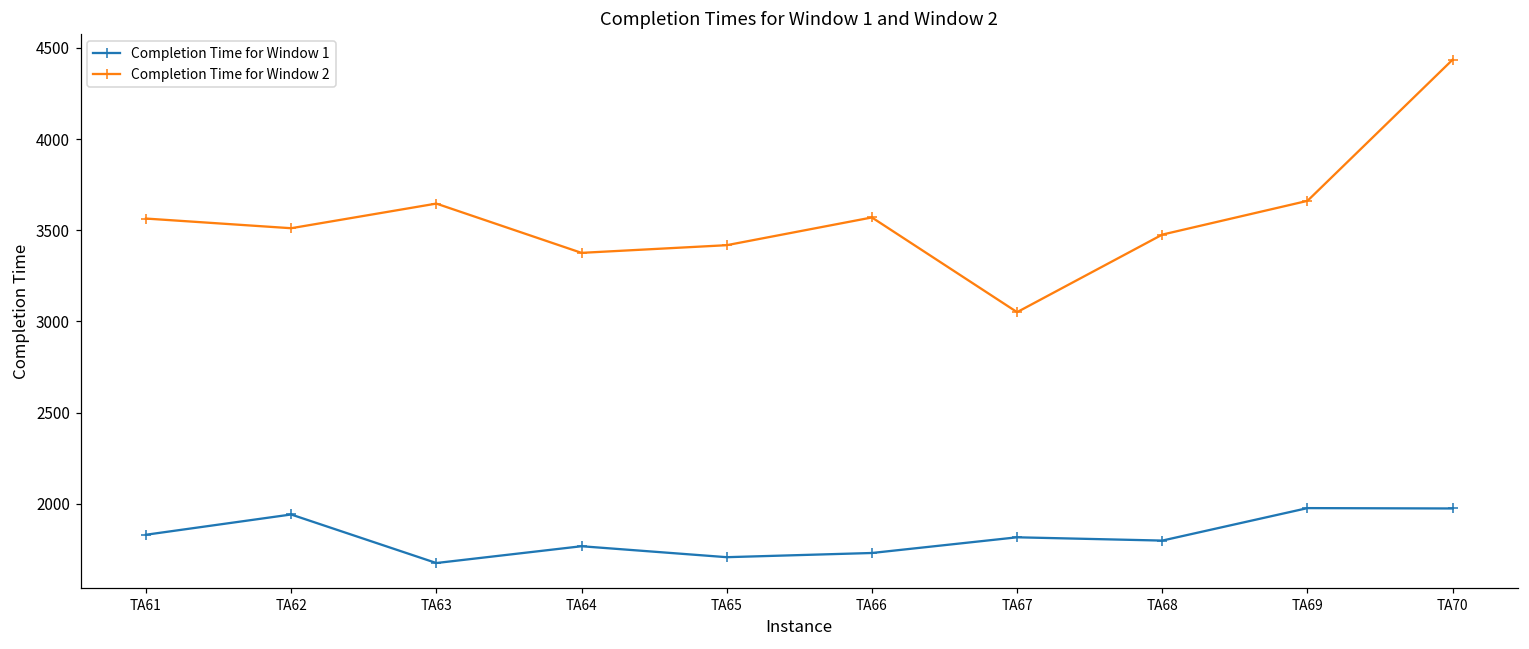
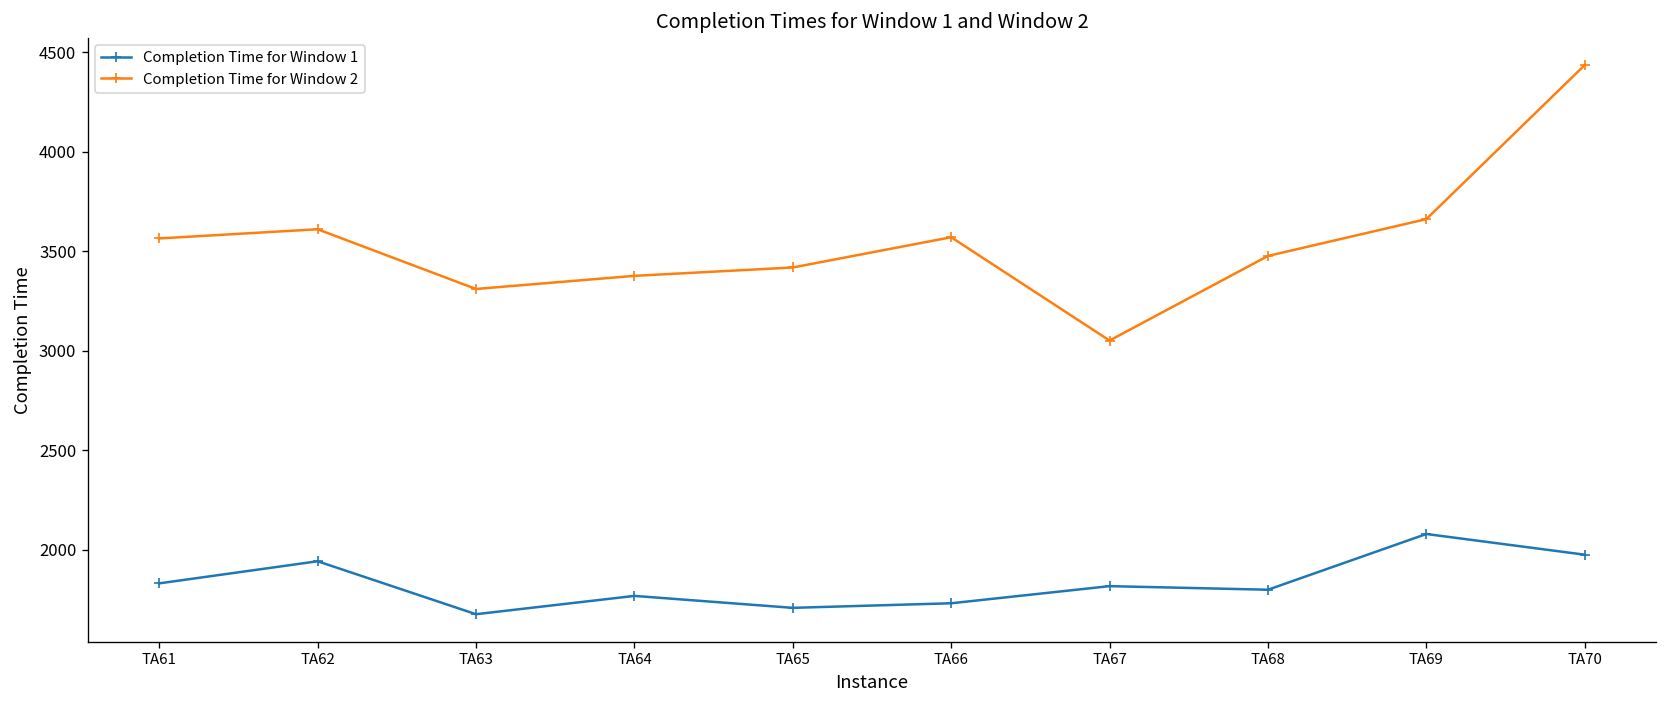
  {
    "Completion Time for Window 1": {
      "TA61": 1830,
      "TA62": 1940,
      "TA63": 1680,
      "TA64": 1770,
      "TA65": 1710,
      "TA66": 1730,
      "TA67": 1820,
      "TA68": 1800,
-     "TA69": 1980,
+     "TA69": 2080,
      "TA70": 1980
    },
    "Completion Time for Window 2": {
      "TA61": 3560,
-     "TA62": 3510,
-     "TA63": 3650,
+     "TA62": 3610,
+     "TA63": 3310,
      "TA64": 3380,
      "TA65": 3420,
      "TA66": 3570,
      "TA67": 3050,
      "TA68": 3480,
      "TA69": 3660,
      "TA70": 4440
    }
  }
